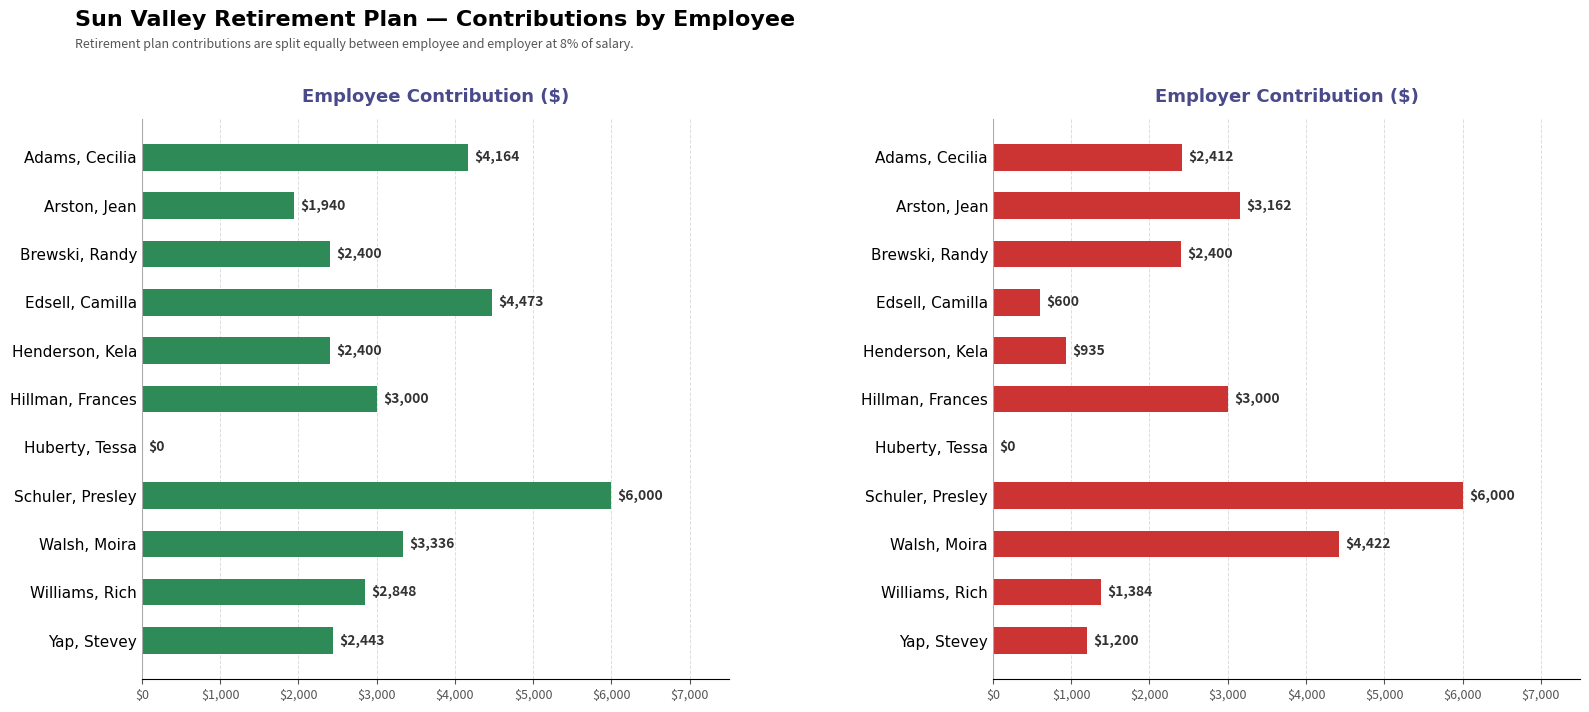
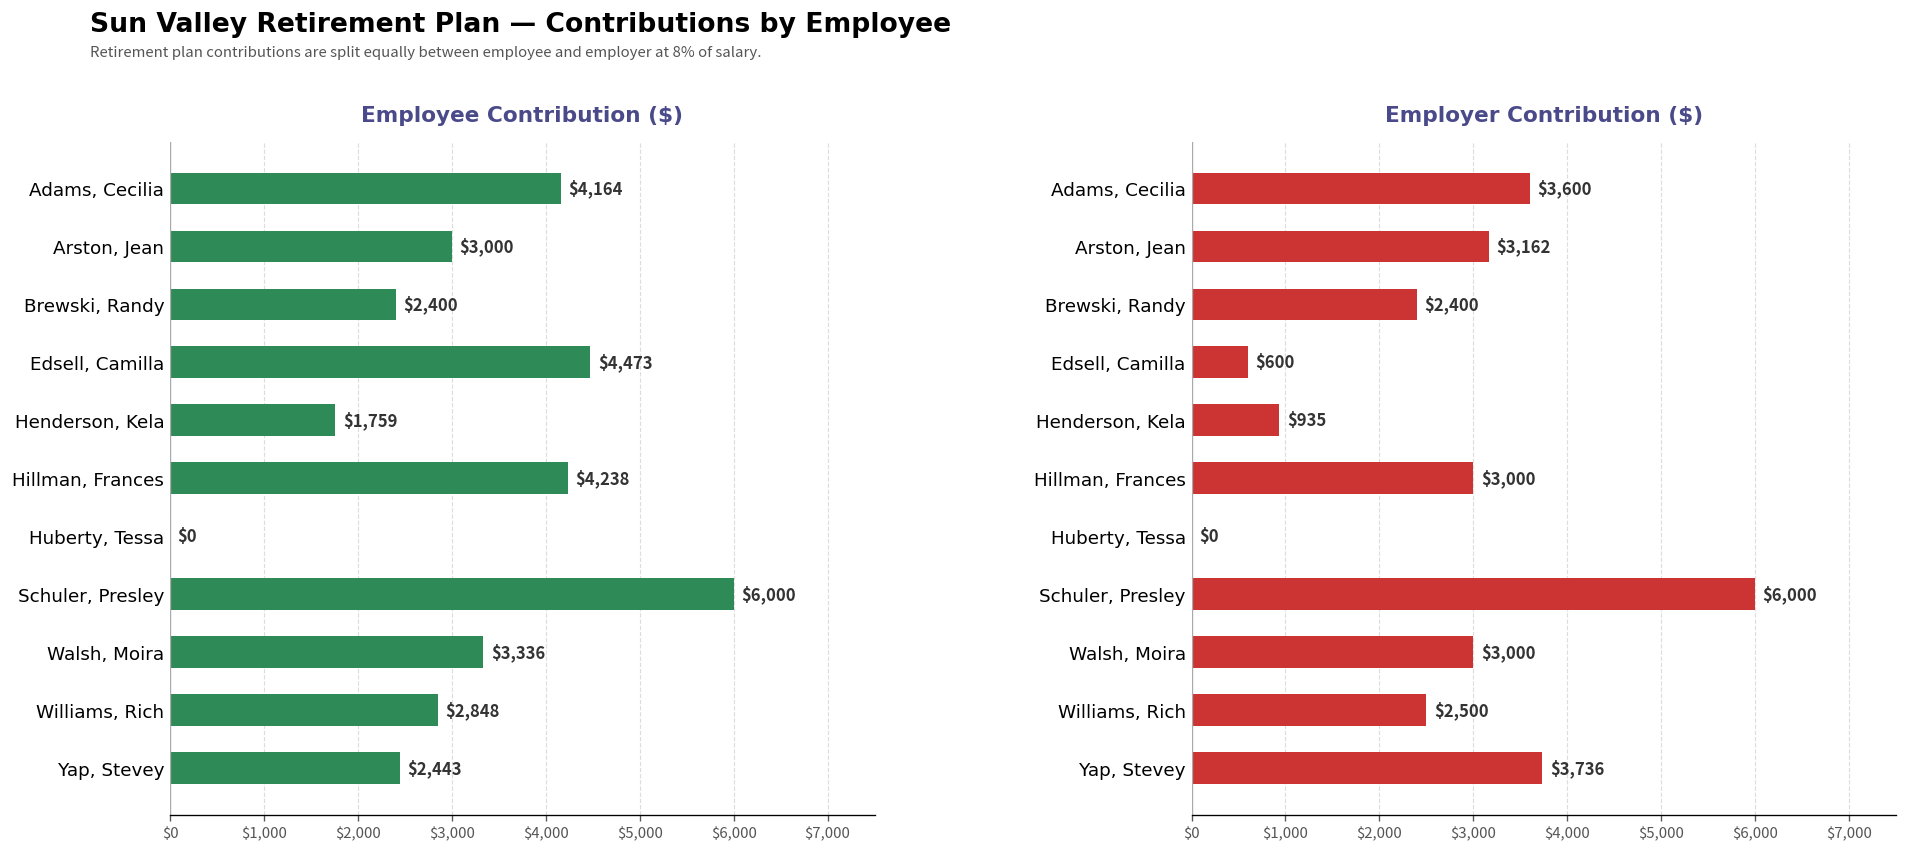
  {
    "Employee Contribution ($)": {
      "Adams, Cecilia": "$4,164",
-     "Arston, Jean": "$1,940",
+     "Arston, Jean": "$3,000",
      "Brewski, Randy": "$2,400",
      "Edsell, Camilla": "$4,473",
-     "Henderson, Kela": "$2,400",
-     "Hillman, Frances": "$3,000",
+     "Henderson, Kela": "$1,759",
+     "Hillman, Frances": "$4,238",
      "Huberty, Tessa": "$0",
      "Schuler, Presley": "$6,000",
      "Walsh, Moira": "$3,336",
      "Williams, Rich": "$2,848",
      "Yap, Stevey": "$2,443"
    },
    "Employer Contribution ($)": {
-     "Adams, Cecilia": "$2,412",
+     "Adams, Cecilia": "$3,600",
      "Arston, Jean": "$3,162",
      "Brewski, Randy": "$2,400",
      "Edsell, Camilla": "$600",
      "Henderson, Kela": "$935",
      "Hillman, Frances": "$3,000",
      "Huberty, Tessa": "$0",
      "Schuler, Presley": "$6,000",
-     "Walsh, Moira": "$4,422",
-     "Williams, Rich": "$1,384",
-     "Yap, Stevey": "$1,200"
+     "Walsh, Moira": "$3,000",
+     "Williams, Rich": "$2,500",
+     "Yap, Stevey": "$3,736"
    }
  }
